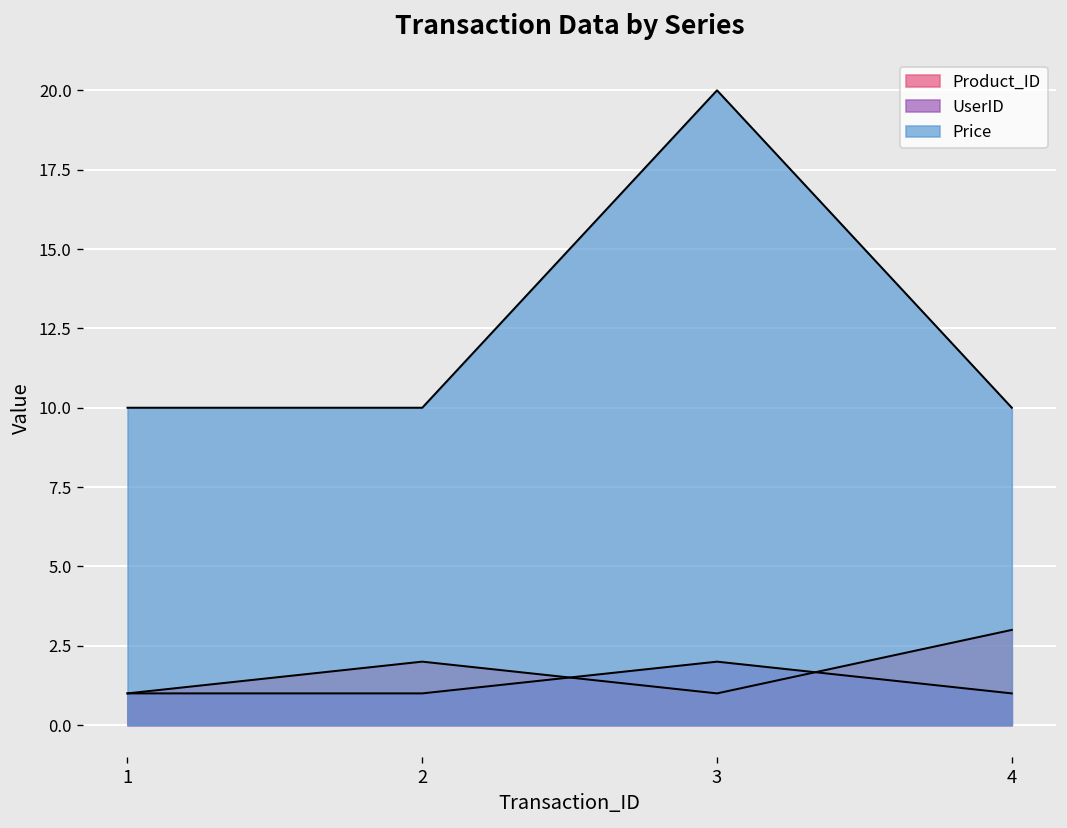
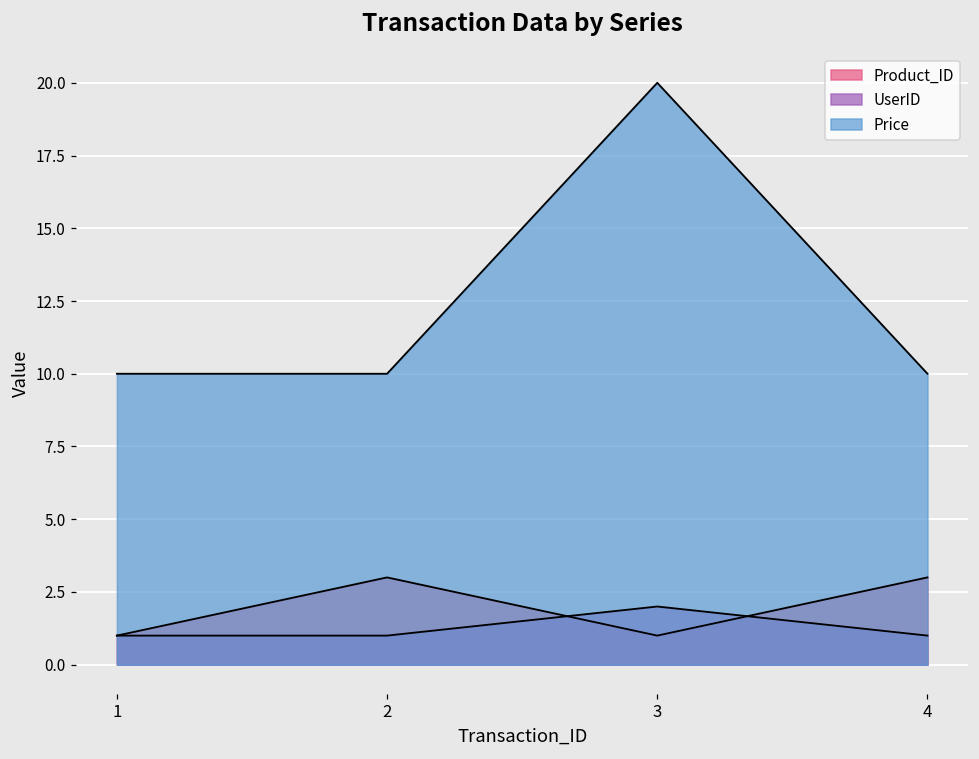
  {
    "Product_ID": {
-     "2": 2,
+     "2": 3,
      "3": 1,
      "4": 3
    },
    "UserID": {
      "2": 1,
      "3": 2,
      "4": 1
    },
    "Price": {
      "1": 10,
      "2": 10,
      "3": 20,
      "4": 10
    }
  }
